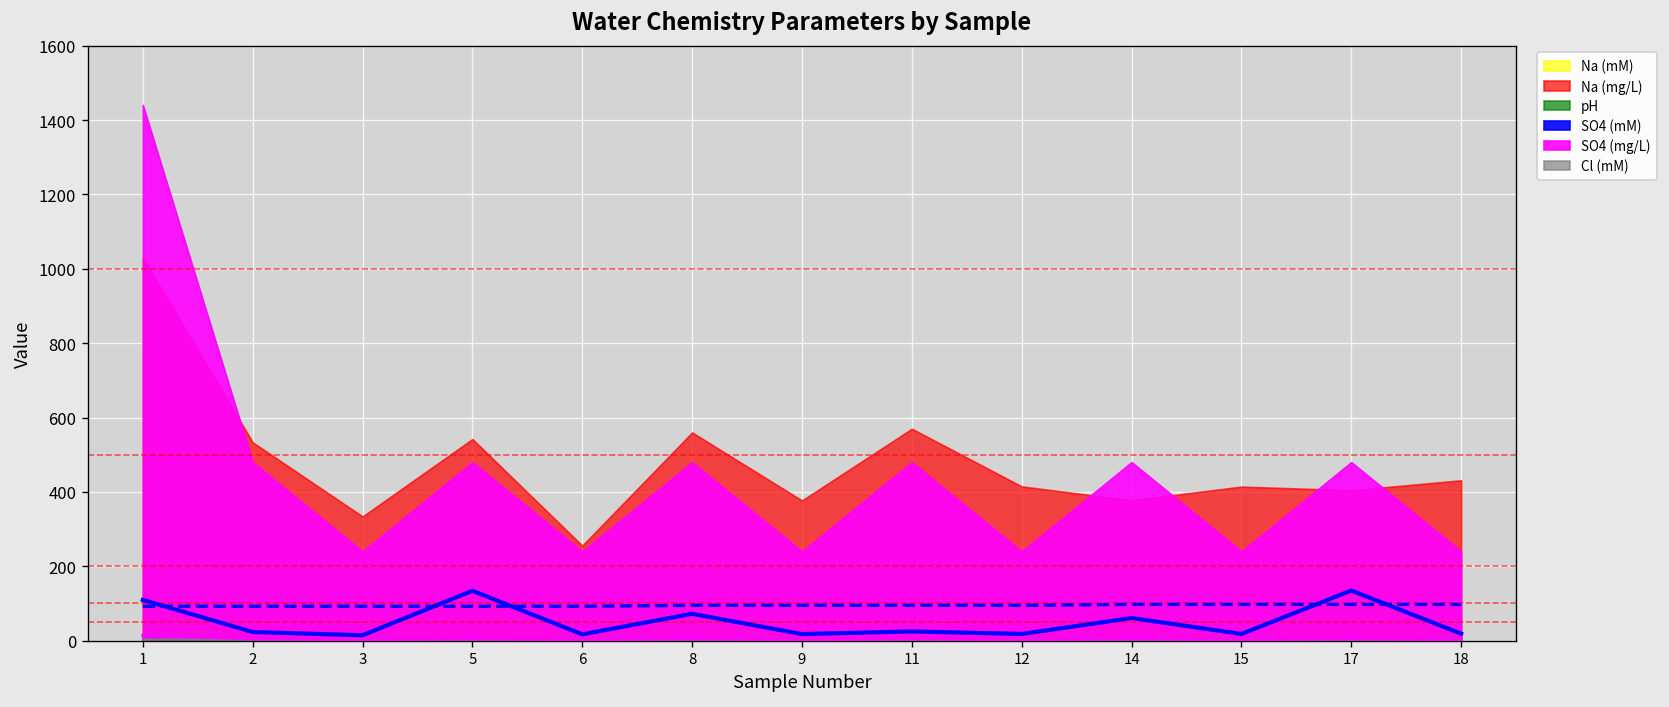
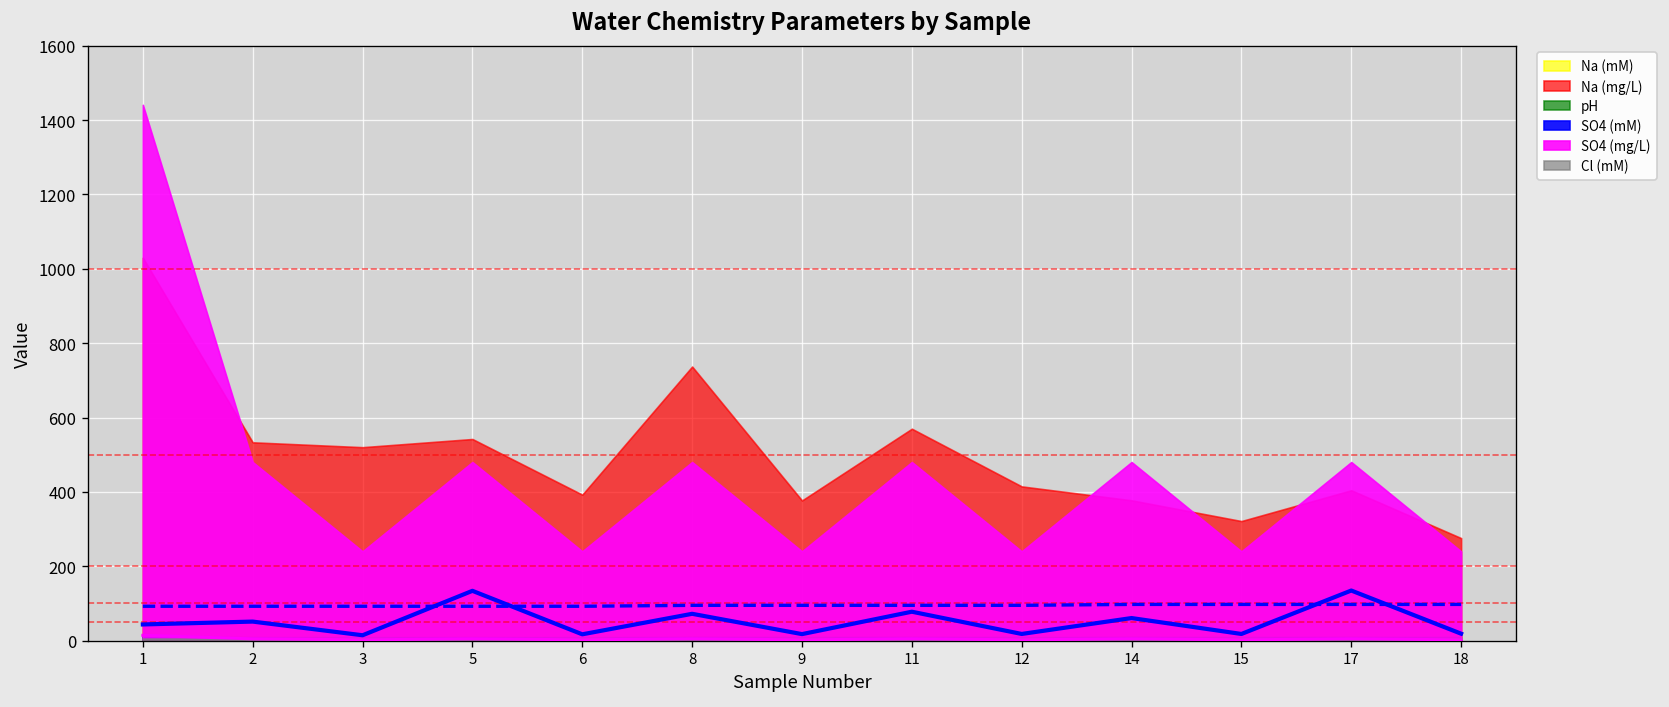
  {
    "Na (mM)": {
-     "1": 110,
-     "2": 20,
+     "1": 40,
+     "2": 50,
      "5": 130,
      "8": 70,
-     "11": 20,
+     "11": 80,
      "12": 20,
      "14": 60,
      "15": 20,
      "17": 130,
      "18": 20
    },
    "Na (mg/L)": {
      "1": 1030,
      "2": 530,
-     "3": 330,
+     "3": 520,
      "5": 540,
-     "6": 260,
-     "8": 560,
+     "6": 390,
+     "8": 740,
      "9": 380,
      "11": 570,
      "12": 410,
      "14": 380,
-     "15": 410,
+     "15": 320,
      "17": 400,
-     "18": 430
+     "18": 280
    },
    "SO4 (mg/L)": {
      "1": 1440,
      "2": 480,
      "3": 240,
      "5": 480,
      "6": 240,
      "8": 480,
      "9": 240,
      "11": 480,
      "12": 240,
      "14": 480,
      "15": 240,
      "17": 480,
      "18": 240
    }
  }
